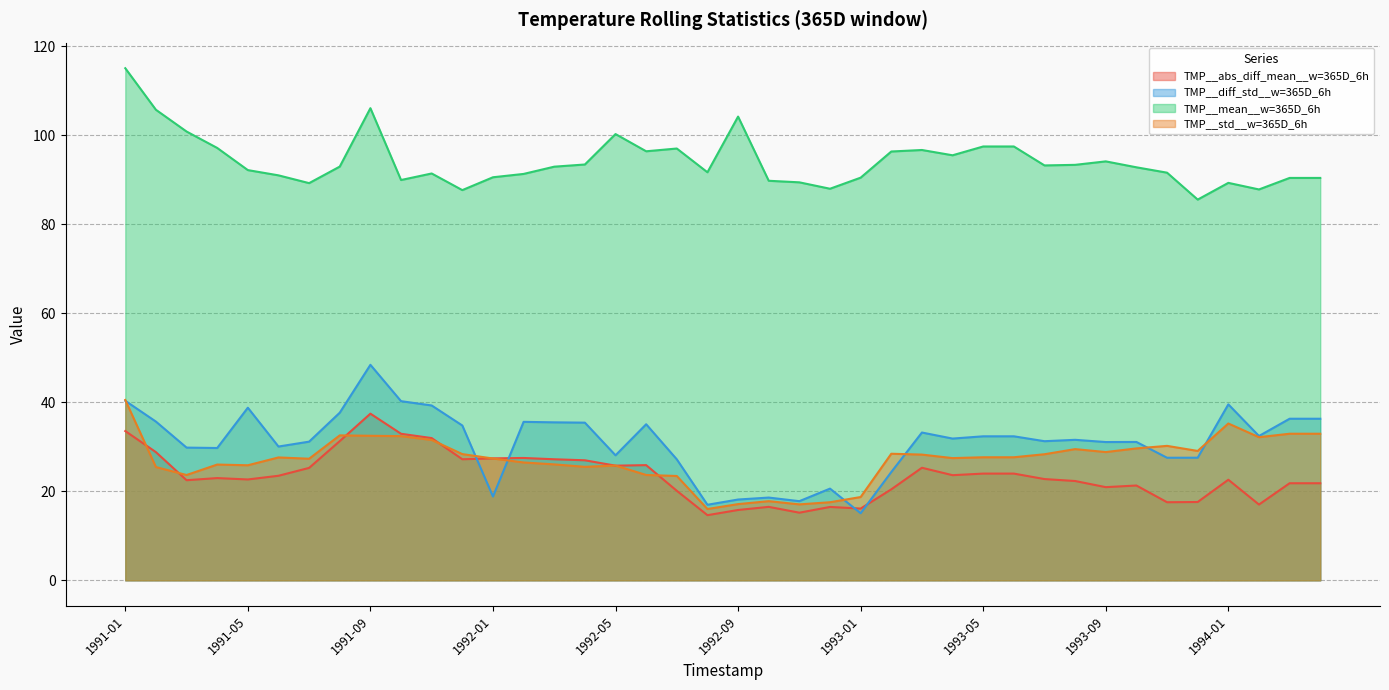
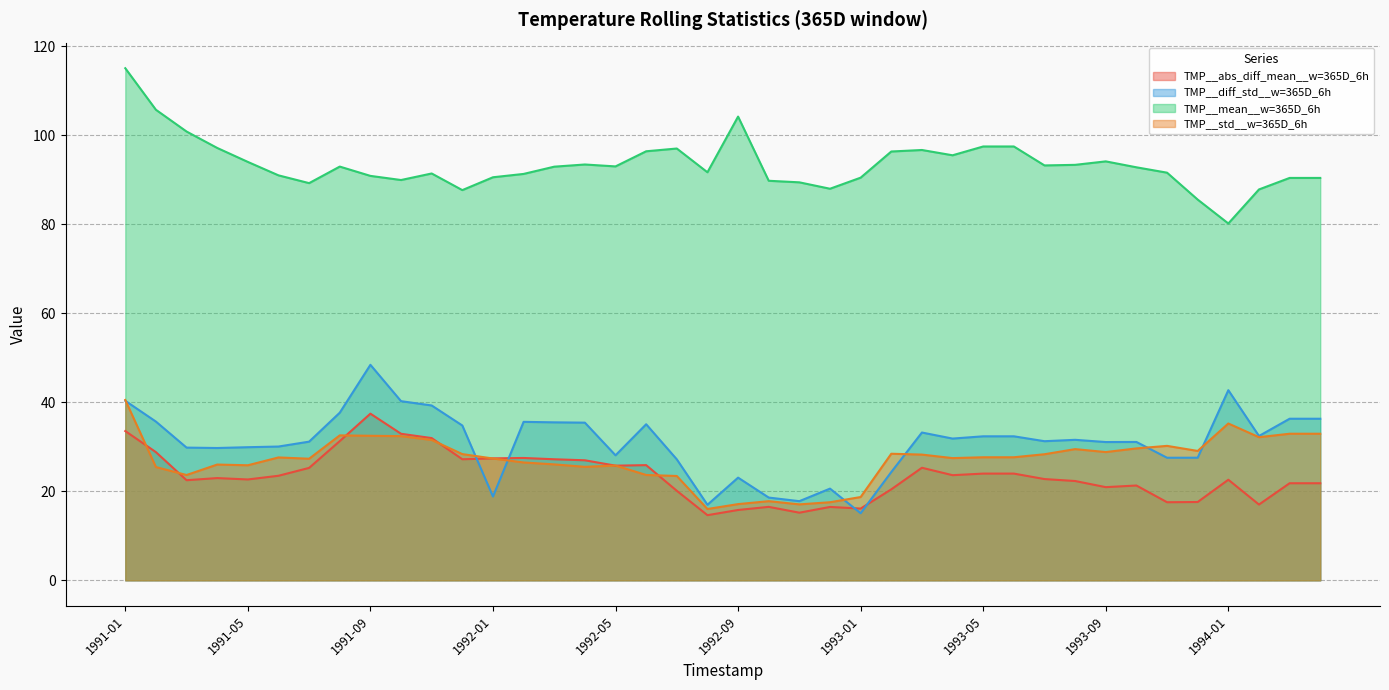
  {
    "TMP__diff_std__w=365D_6h": {
-     "1991-05": 39,
+     "1991-05": 30,
      "1991-09": 48,
      "1992-01": 19,
      "1992-05": 28,
-     "1992-09": 18,
+     "1992-09": 23,
      "1993-01": 15,
      "1993-05": 32,
      "1993-09": 31,
-     "1994-01": 40
+     "1994-01": 43
    },
    "TMP__mean__w=365D_6h": {
      "1991-01": 115,
-     "1991-05": 92,
-     "1991-09": 106,
+     "1991-05": 94,
+     "1991-09": 91,
      "1992-01": 91,
-     "1992-05": 100,
+     "1992-05": 93,
      "1992-09": 104,
      "1993-01": 91,
      "1993-05": 98,
      "1993-09": 94,
-     "1994-01": 89
+     "1994-01": 80
    }
  }
